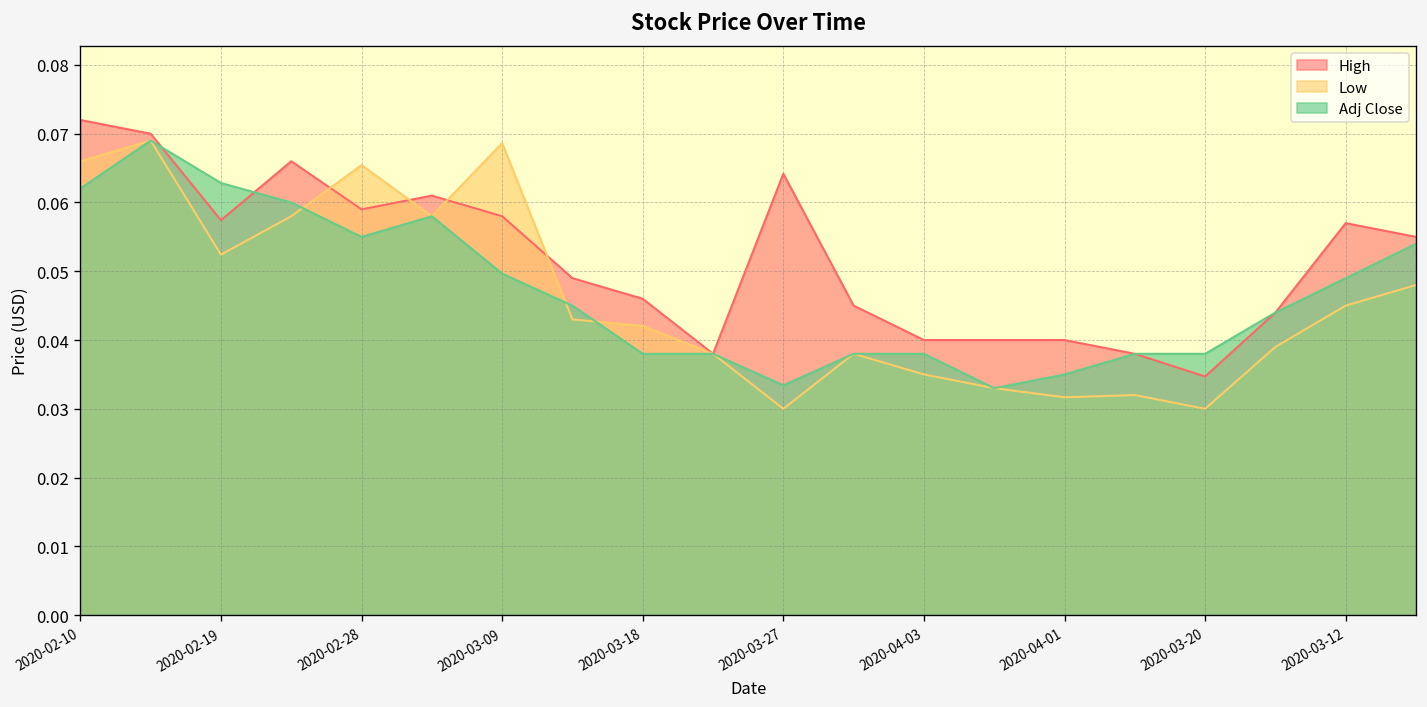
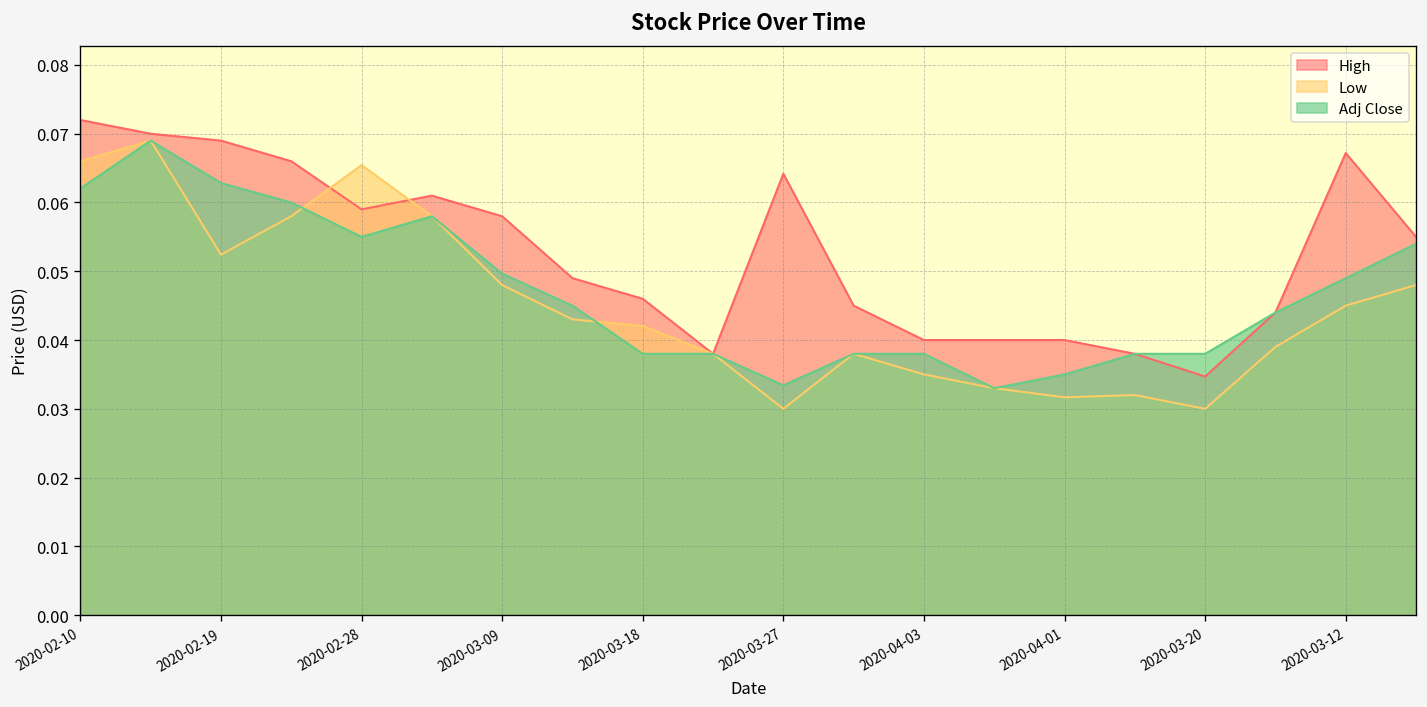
  {
    "High": {
      "2020-02-10": 0.072,
-     "2020-02-19": 0.057,
+     "2020-02-19": 0.069,
      "2020-02-28": 0.059,
      "2020-03-09": 0.058,
      "2020-03-18": 0.046,
      "2020-03-27": 0.064,
      "2020-04-03": 0.040,
      "2020-04-01": 0.040,
      "2020-03-20": 0.035,
-     "2020-03-12": 0.057
+     "2020-03-12": 0.067
    },
    "Low": {
      "2020-02-10": 0.066,
      "2020-02-19": 0.052,
      "2020-02-28": 0.065,
-     "2020-03-09": 0.069,
+     "2020-03-09": 0.048,
      "2020-03-18": 0.042,
      "2020-03-27": 0.030,
      "2020-04-03": 0.035,
      "2020-04-01": 0.032,
      "2020-03-20": 0.030,
      "2020-03-12": 0.045
    },
    "Adj Close": {
      "2020-02-10": 0.062,
      "2020-02-19": 0.063,
      "2020-02-28": 0.055,
      "2020-03-09": 0.050,
      "2020-03-18": 0.038,
      "2020-03-27": 0.033,
      "2020-04-03": 0.038,
      "2020-04-01": 0.035,
      "2020-03-20": 0.038,
      "2020-03-12": 0.049
    }
  }
